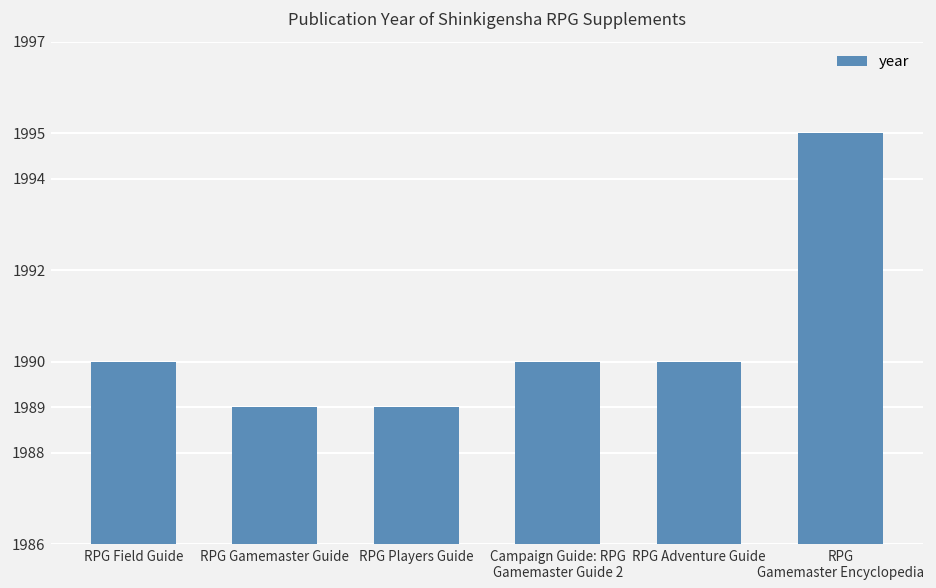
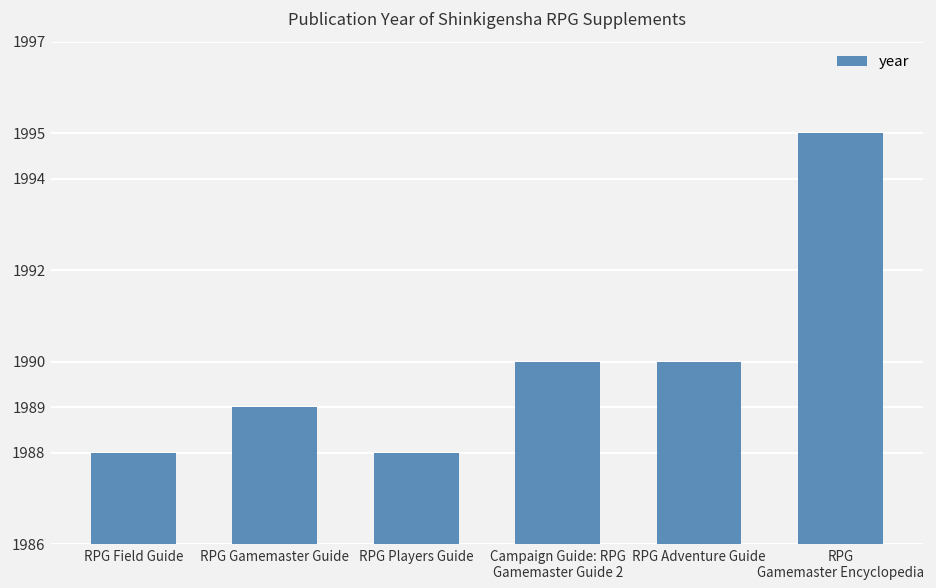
  {
-   "RPG Field Guide": 1990,
+   "RPG Field Guide": 1988,
    "RPG Gamemaster Guide": 1989,
-   "RPG Players Guide": 1989,
+   "RPG Players Guide": 1988,
    "Campaign Guide: RPG Gamemaster Guide 2": 1990,
    "RPG Adventure Guide": 1990,
    "RPG Gamemaster Encyclopedia": 1995
  }
